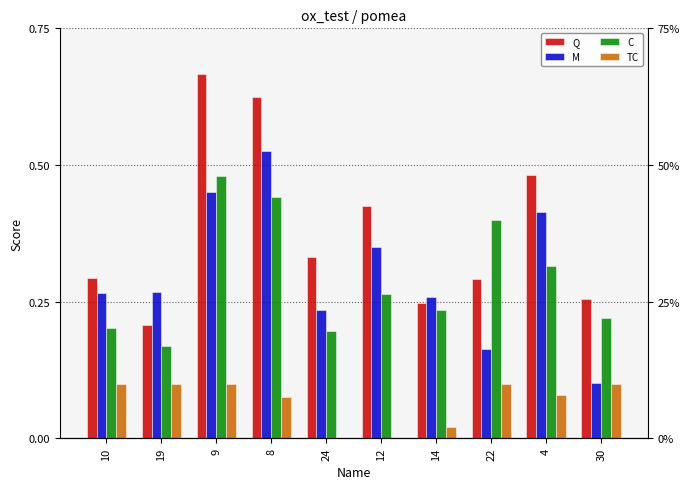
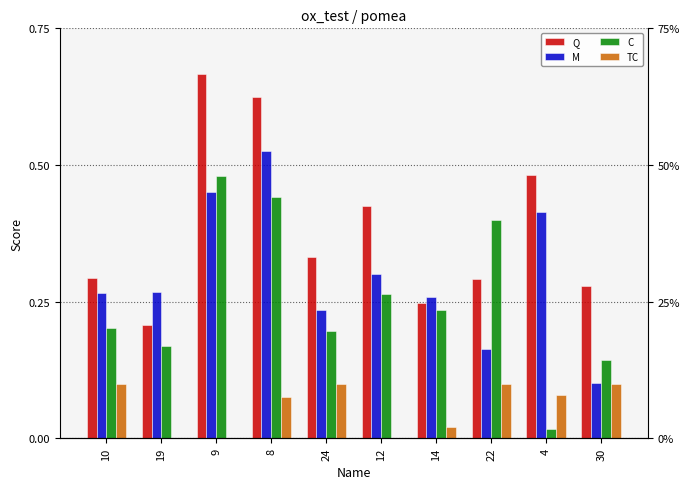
  {
    "Q": {
      "10": 0.29,
      "19": 0.21,
      "9": 0.67,
      "8": 0.62,
      "24": 0.33,
      "12": 0.43,
      "14": 0.25,
      "22": 0.29,
      "4": 0.48,
-     "30": 0.26
+     "30": 0.28
    },
    "M": {
      "10": 0.27,
      "19": 0.27,
      "9": 0.45,
      "8": 0.53,
      "24": 0.23,
-     "12": 0.35,
+     "12": 0.30,
      "14": 0.26,
      "22": 0.16,
      "4": 0.41,
      "30": 0.10
    },
    "C": {
      "10": 0.20,
      "19": 0.17,
      "9": 0.48,
      "8": 0.44,
      "24": 0.20,
      "12": 0.26,
      "14": 0.24,
      "22": 0.40,
-     "4": 0.32,
-     "30": 0.22
+     "4": 0.02,
+     "30": 0.14
    },
    "TC": {
      "10": 0.1,
-     "19": 0.1,
-     "9": 0.1,
+     "19": 0.0,
+     "9": 0.0,
      "8": 0.08,
-     "24": 0.0,
+     "24": 0.1,
      "12": 0.0,
      "14": 0.02,
      "22": 0.1,
      "4": 0.08,
      "30": 0.1
    }
  }
